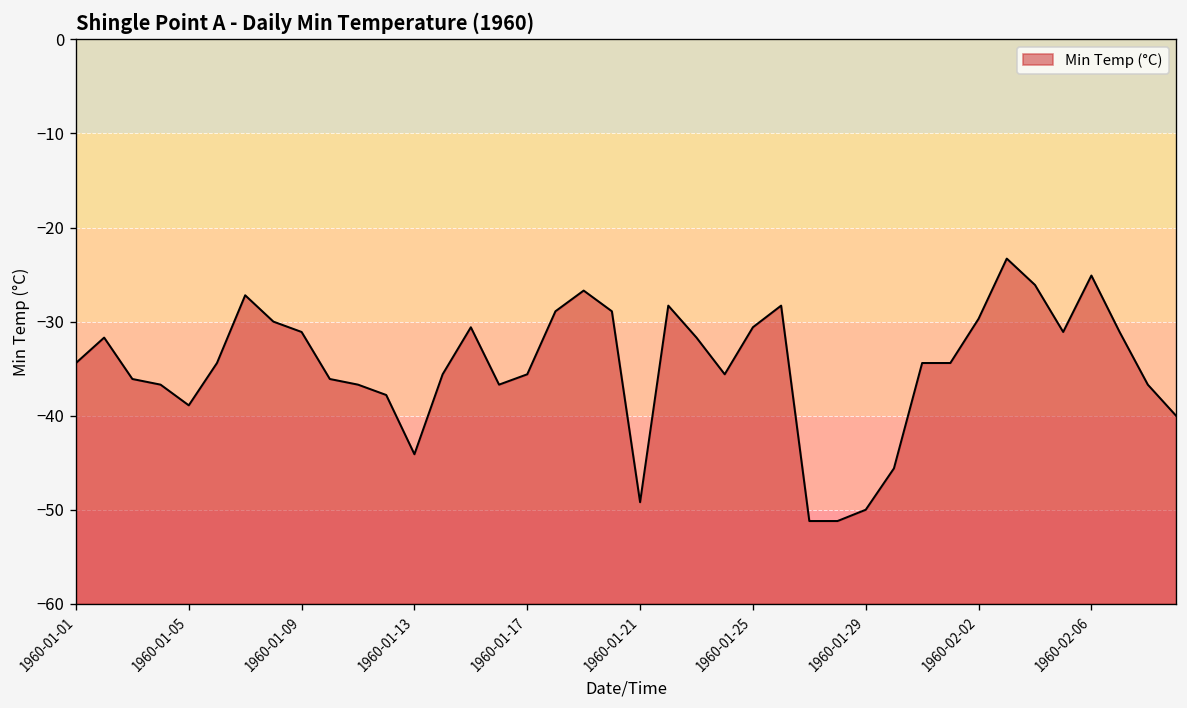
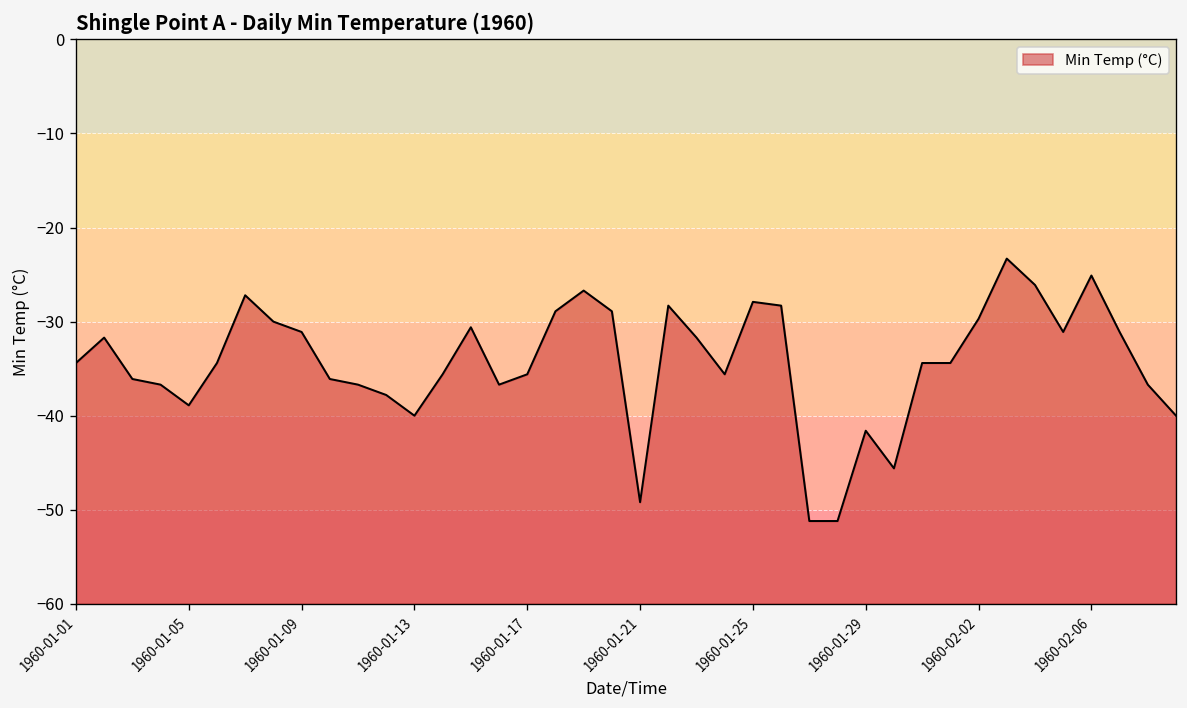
  {
    "1960-01-01": -34,
    "1960-01-05": -39,
    "1960-01-09": -31,
-   "1960-01-13": -44,
+   "1960-01-13": -40,
    "1960-01-17": -36,
    "1960-01-21": -49,
-   "1960-01-25": -31,
-   "1960-01-29": -50,
+   "1960-01-25": -28,
+   "1960-01-29": -42,
    "1960-02-02": -30,
    "1960-02-06": -25
  }
